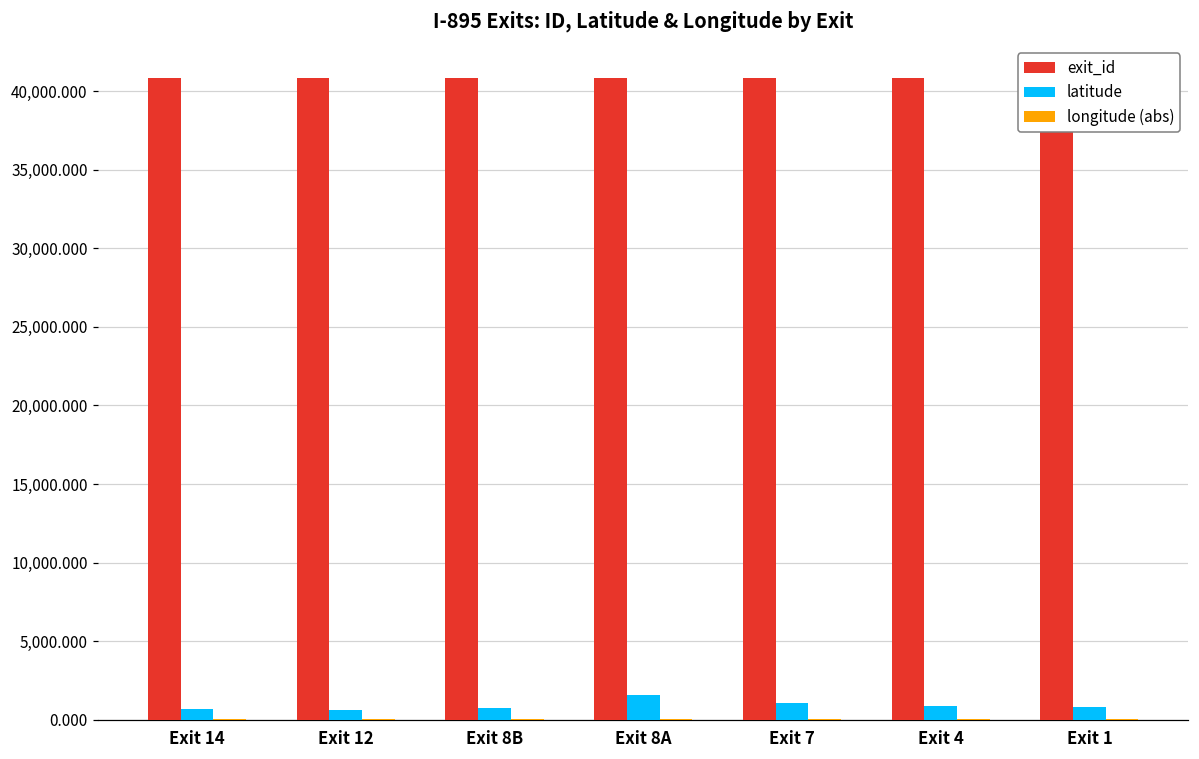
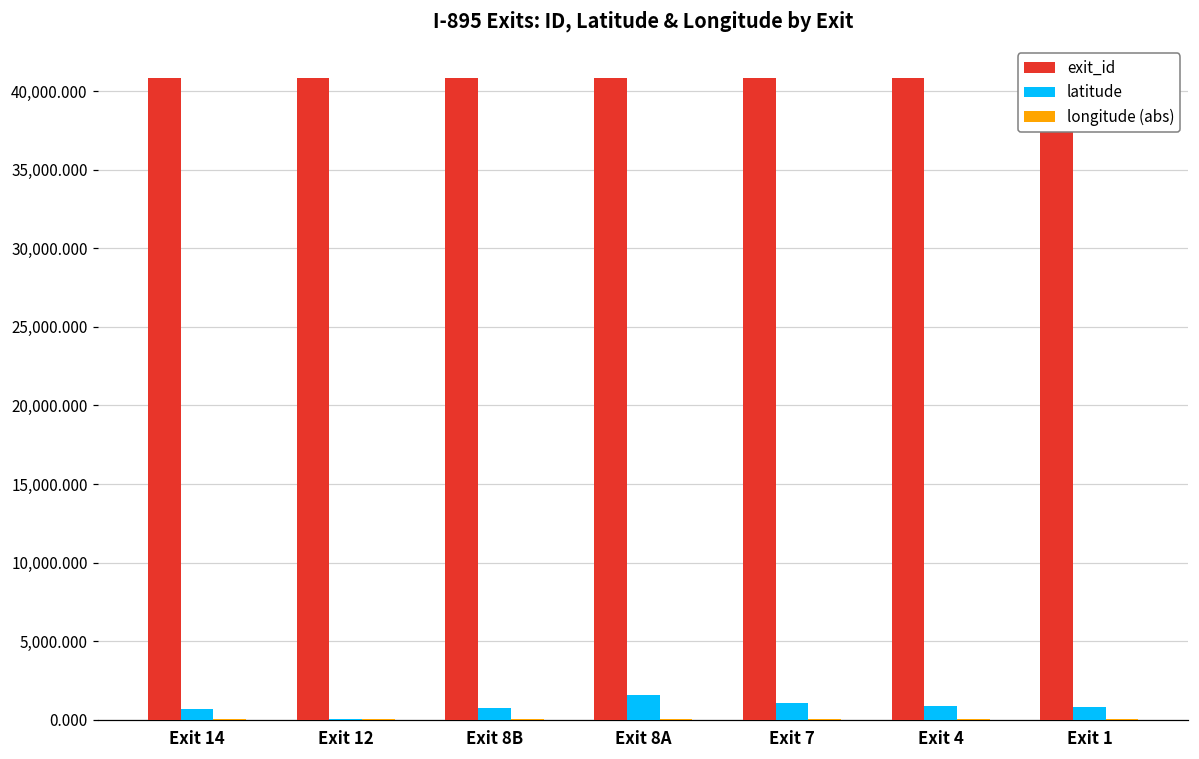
  {
    "exit_id": {
      "Exit 14": "40,800",
      "Exit 12": "40,800",
      "Exit 8B": "40,800",
      "Exit 8A": "40,800",
      "Exit 7": "40,800",
      "Exit 4": "40,800"
    },
    "latitude": {
      "Exit 14": "700",
-     "Exit 12": "600",
+     "Exit 12": "0",
      "Exit 8B": "800",
      "Exit 8A": "1,600",
      "Exit 7": "1,100",
      "Exit 4": "900",
      "Exit 1": "800"
    }
  }
